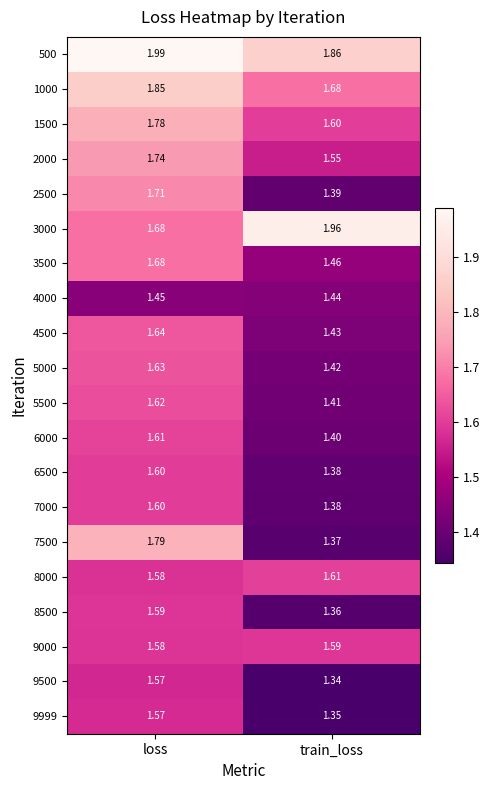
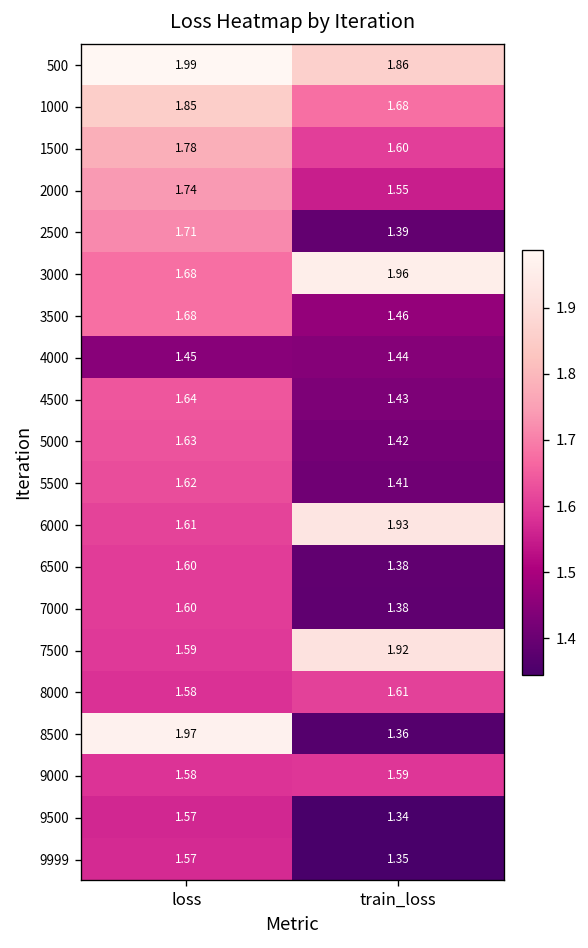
  {
    "500": {
      "loss": 1.99,
      "train_loss": 1.86
    },
    "1000": {
      "loss": 1.85,
      "train_loss": 1.68
    },
    "1500": {
      "loss": 1.78,
      "train_loss": 1.60
    },
    "2000": {
      "loss": 1.74,
      "train_loss": 1.55
    },
    "2500": {
      "loss": 1.71,
      "train_loss": 1.39
    },
    "3000": {
      "loss": 1.68,
      "train_loss": 1.96
    },
    "3500": {
      "loss": 1.68,
      "train_loss": 1.46
    },
    "4000": {
      "loss": 1.45,
      "train_loss": 1.44
    },
    "4500": {
      "loss": 1.64,
      "train_loss": 1.43
    },
    "5000": {
      "loss": 1.63,
      "train_loss": 1.42
    },
    "5500": {
      "loss": 1.62,
      "train_loss": 1.41
    },
    "6000": {
      "loss": 1.61,
-     "train_loss": 1.40
+     "train_loss": 1.93
    },
    "6500": {
      "loss": 1.60,
      "train_loss": 1.38
    },
    "7000": {
      "loss": 1.60,
      "train_loss": 1.38
    },
    "7500": {
-     "loss": 1.79,
-     "train_loss": 1.37
+     "loss": 1.59,
+     "train_loss": 1.92
    },
    "8000": {
      "loss": 1.58,
      "train_loss": 1.61
    },
    "8500": {
-     "loss": 1.59,
+     "loss": 1.97,
      "train_loss": 1.36
    },
    "9000": {
      "loss": 1.58,
      "train_loss": 1.59
    },
    "9500": {
      "loss": 1.57,
      "train_loss": 1.34
    },
    "9999": {
      "loss": 1.57,
      "train_loss": 1.35
    }
  }
